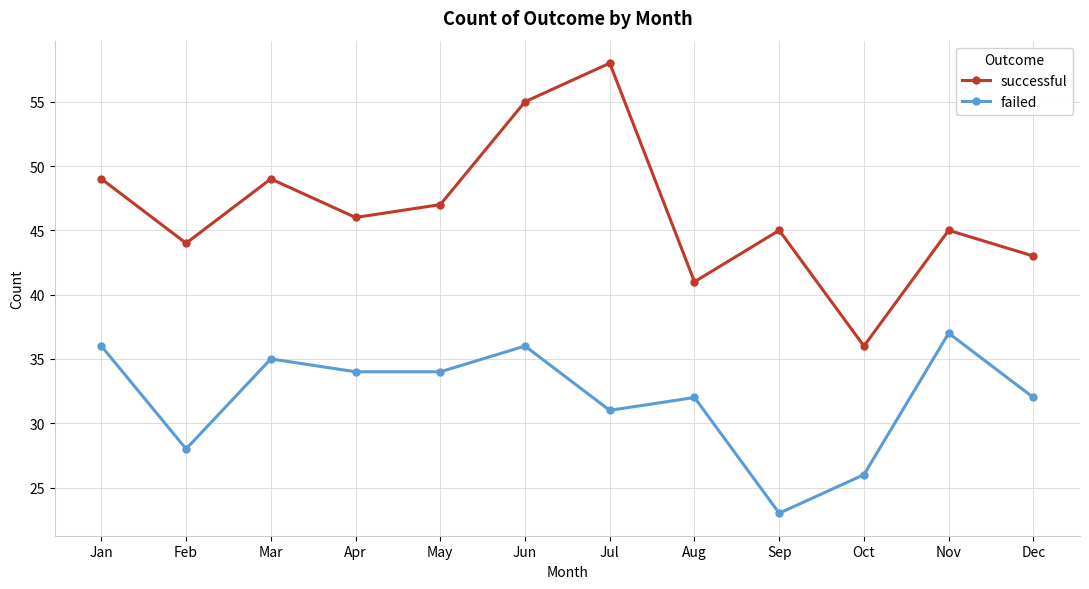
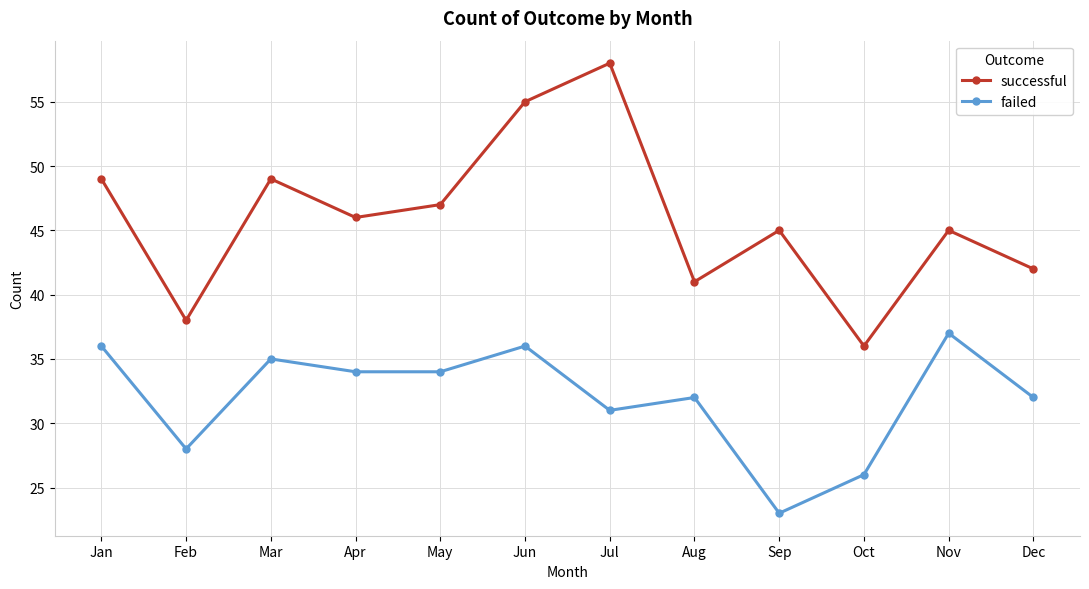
  {
    "successful": {
      "Jan": 49,
-     "Feb": 44,
+     "Feb": 38,
      "Mar": 49,
      "Apr": 46,
      "May": 47,
      "Jun": 55,
      "Jul": 58,
      "Aug": 41,
      "Sep": 45,
      "Oct": 36,
      "Nov": 45,
-     "Dec": 43
+     "Dec": 42
    },
    "failed": {
      "Jan": 36,
      "Feb": 28,
      "Mar": 35,
      "Apr": 34,
      "May": 34,
      "Jun": 36,
      "Jul": 31,
      "Aug": 32,
      "Sep": 23,
      "Oct": 26,
      "Nov": 37,
      "Dec": 32
    }
  }
